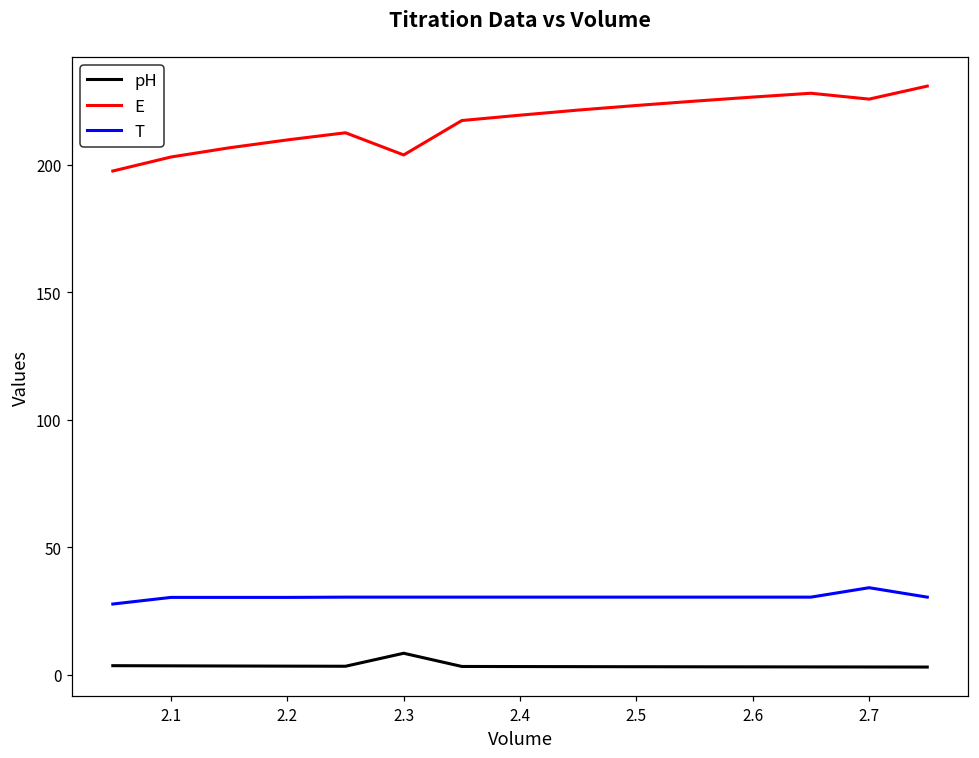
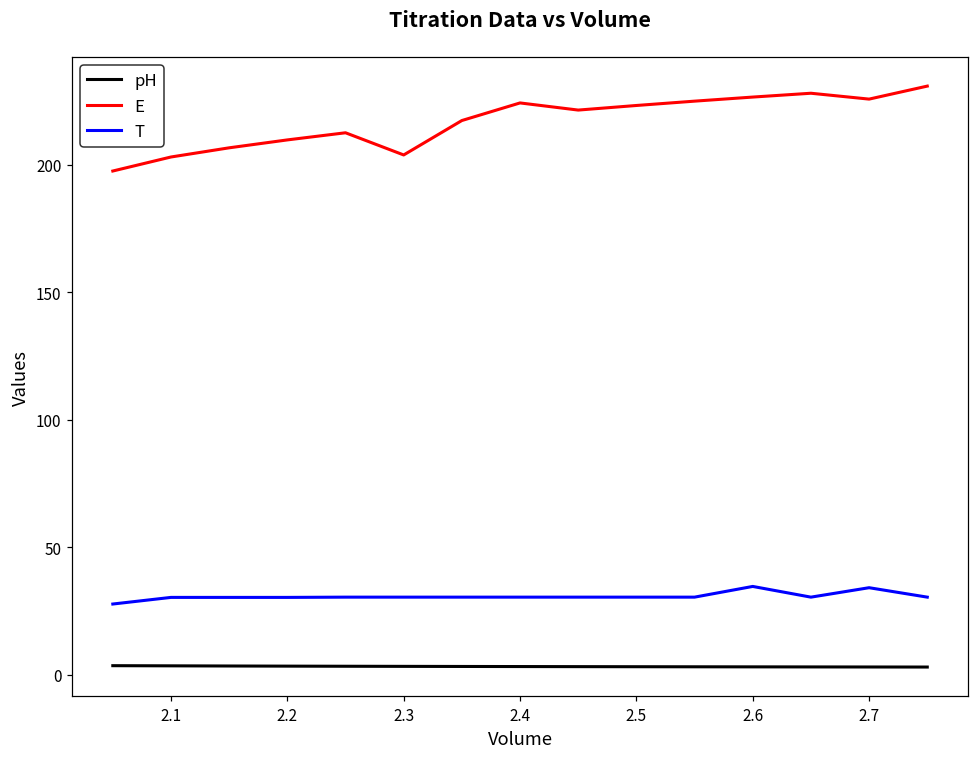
  {
    "pH": {
      "2.1": 3,
      "2.2": 3,
-     "2.3": 8,
+     "2.3": 3,
      "2.4": 3,
      "2.5": 3,
      "2.6": 3,
      "2.7": 3
    },
    "E": {
      "2.1": 203,
      "2.2": 210,
      "2.3": 204,
-     "2.4": 219,
+     "2.4": 224,
      "2.5": 223,
      "2.6": 227,
      "2.7": 226
    },
    "T": {
      "2.1": 30,
      "2.2": 30,
      "2.3": 30,
      "2.4": 30,
      "2.5": 30,
-     "2.6": 30,
+     "2.6": 35,
      "2.7": 34
    }
  }
